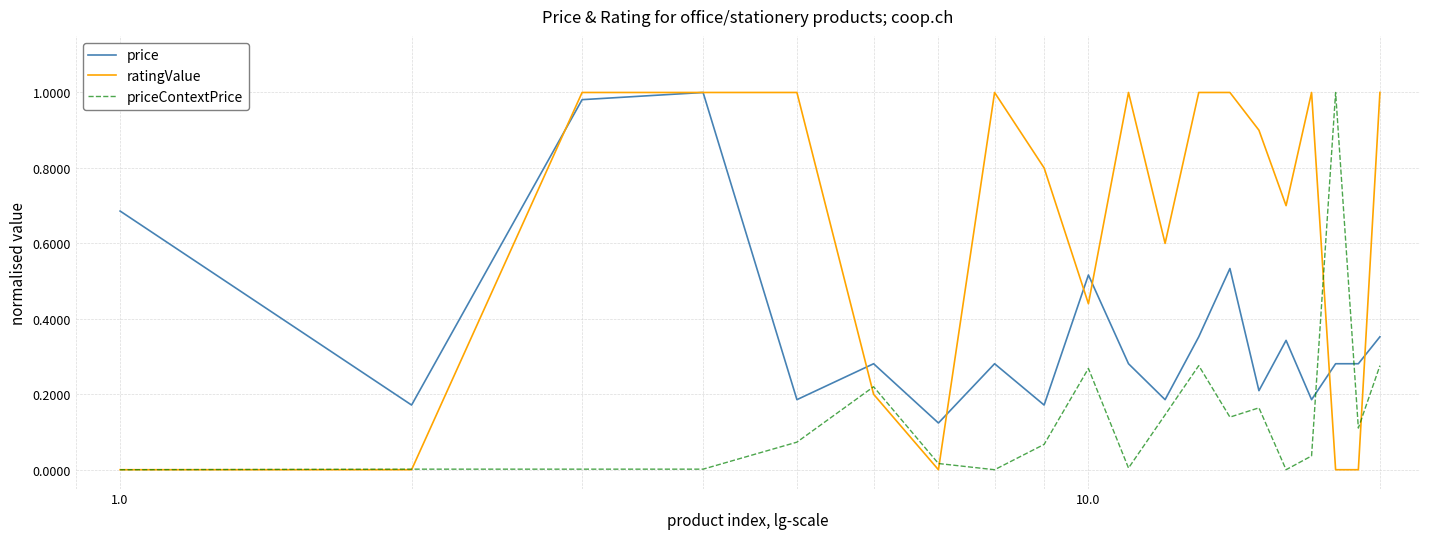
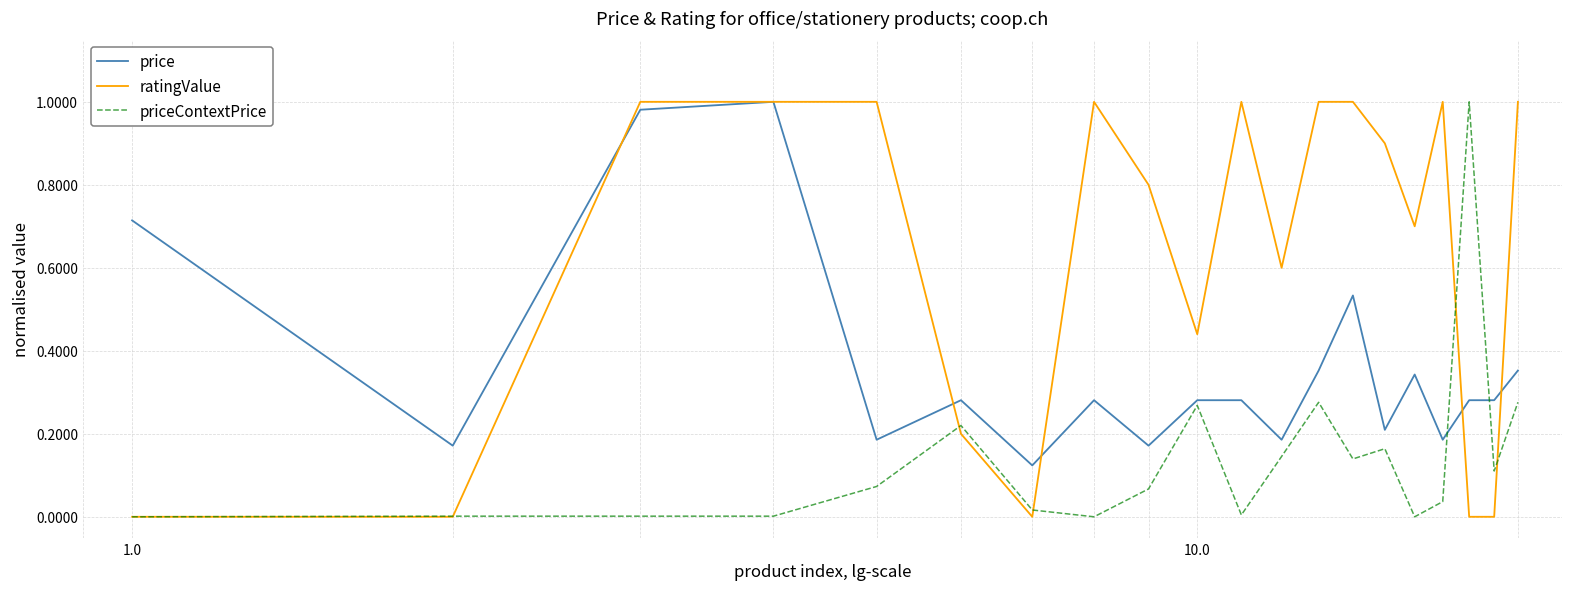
  {
    "price": {
-     "1.0": 0.69,
-     "10.0": 0.52
+     "1.0": 0.71,
+     "10.0": 0.28
    },
    "ratingValue": {
      "10.0": 0.44
    },
    "priceContextPrice": {
      "10.0": 0.27
    }
  }
